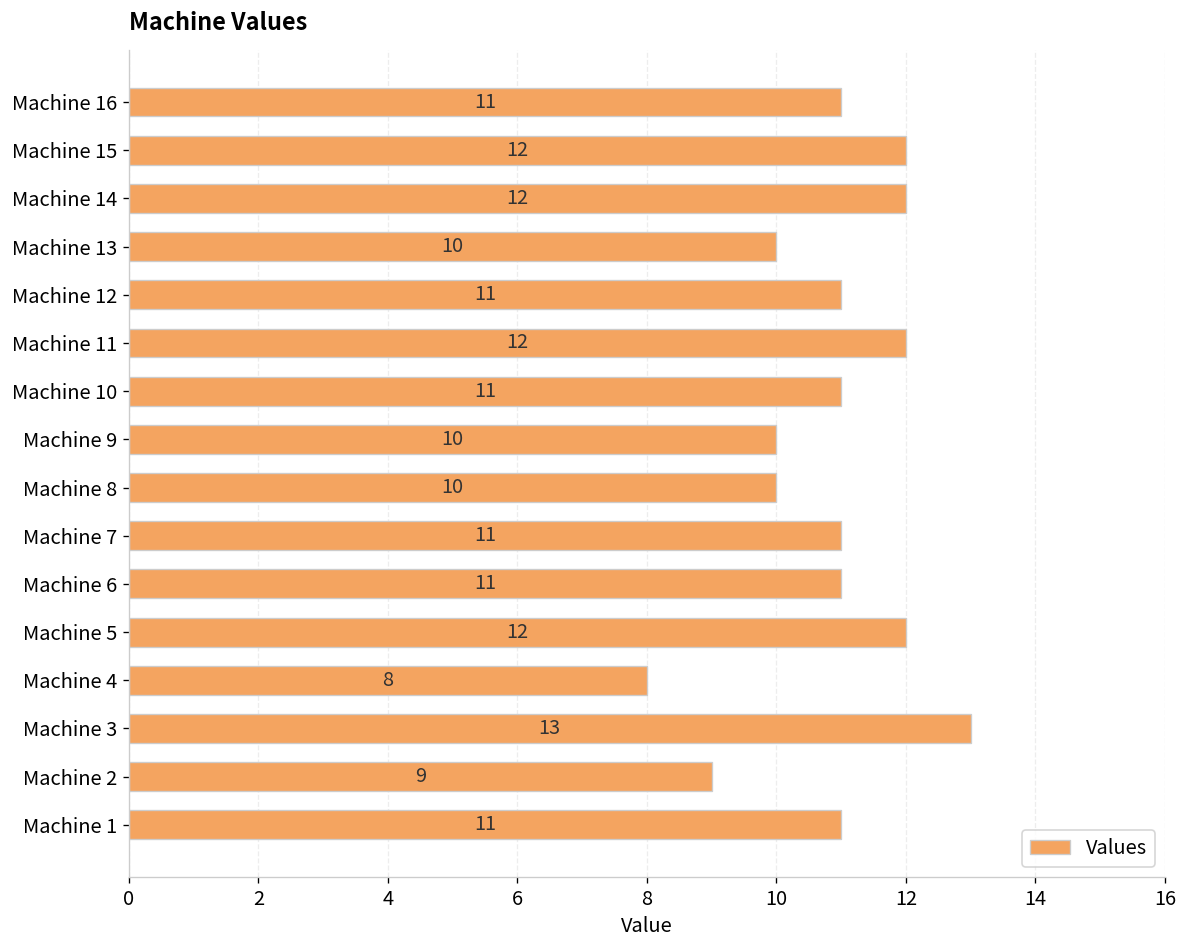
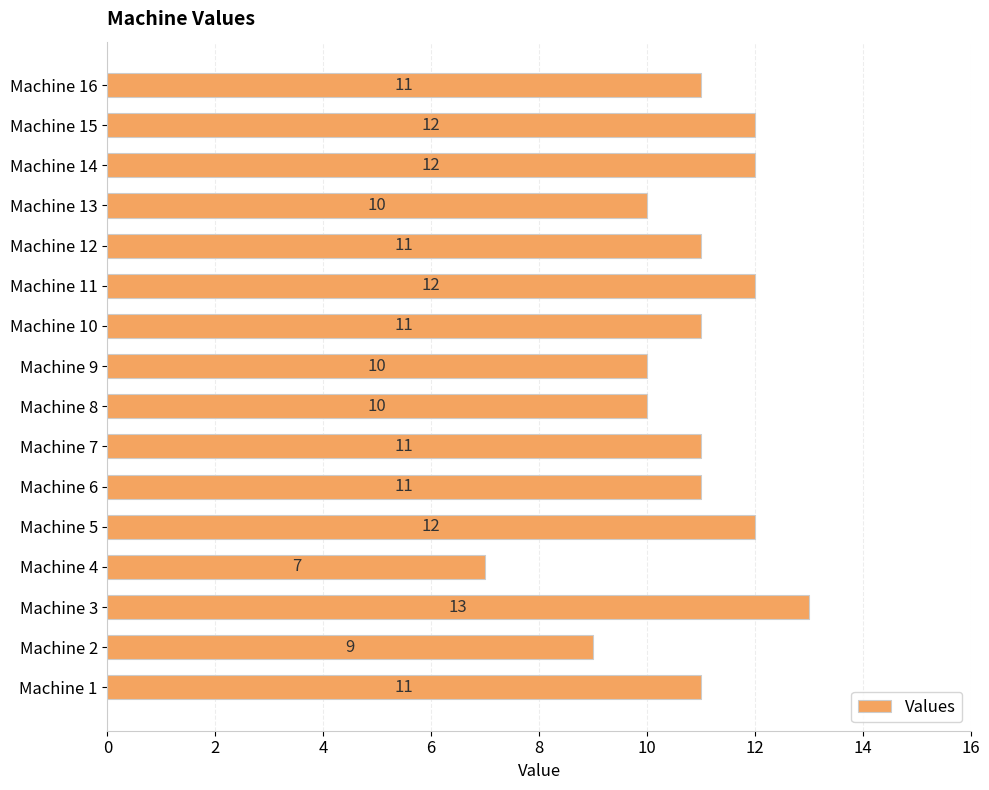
  {
    "Machine 16": 11,
    "Machine 15": 12,
    "Machine 14": 12,
    "Machine 13": 10,
    "Machine 12": 11,
    "Machine 11": 12,
    "Machine 10": 11,
    "Machine 9": 10,
    "Machine 8": 10,
    "Machine 7": 11,
    "Machine 6": 11,
    "Machine 5": 12,
-   "Machine 4": 8,
+   "Machine 4": 7,
    "Machine 3": 13,
    "Machine 2": 9,
    "Machine 1": 11
  }
